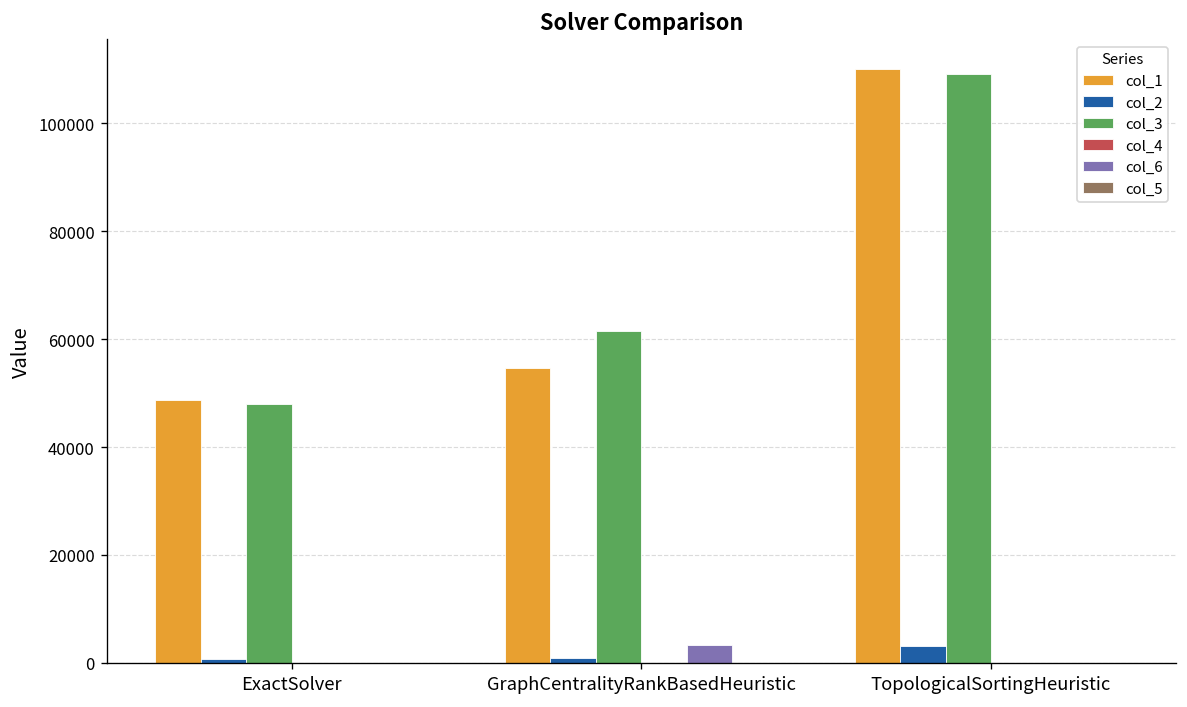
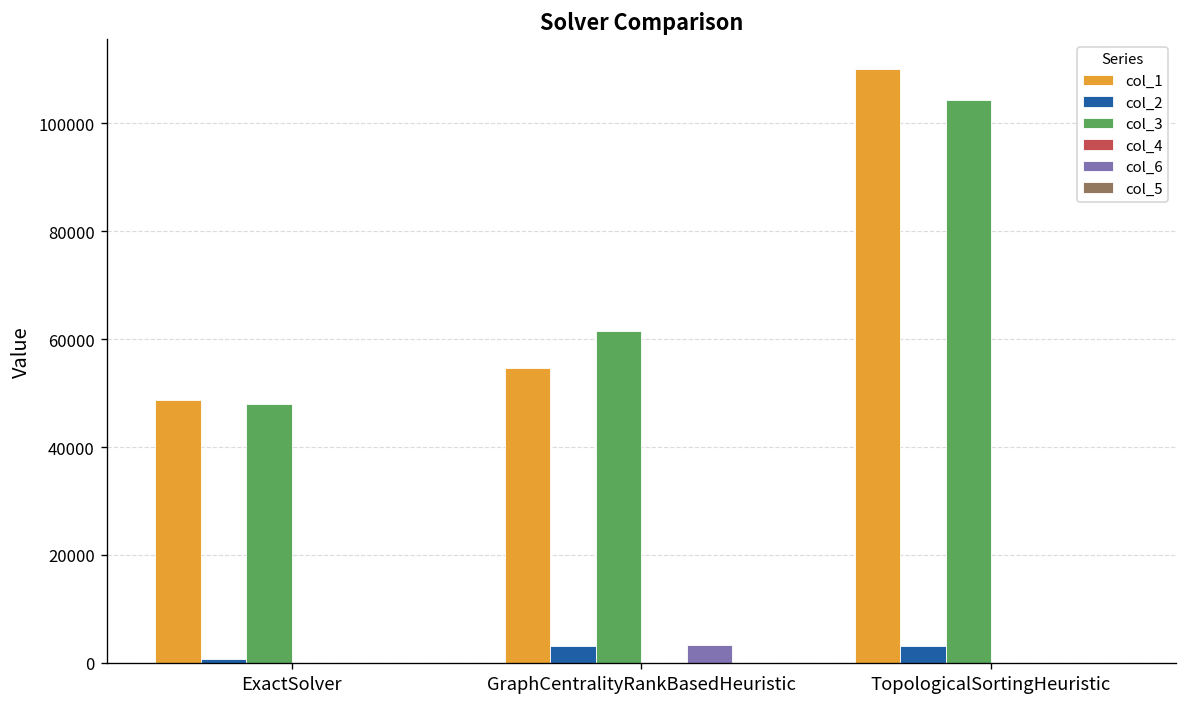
  {
    "col_1": {
      "ExactSolver": 49000,
      "GraphCentralityRankBasedHeuristic": 55000,
      "TopologicalSortingHeuristic": 110000
    },
    "col_2": {
      "ExactSolver": 1000,
-     "GraphCentralityRankBasedHeuristic": 1000,
+     "GraphCentralityRankBasedHeuristic": 3000,
      "TopologicalSortingHeuristic": 3000
    },
    "col_3": {
      "ExactSolver": 48000,
      "GraphCentralityRankBasedHeuristic": 61000,
-     "TopologicalSortingHeuristic": 109000
+     "TopologicalSortingHeuristic": 104000
    },
    "col_6": {
      "GraphCentralityRankBasedHeuristic": 3000
    },
    "col_5": {
      "ExactSolver": 0,
      "GraphCentralityRankBasedHeuristic": 0,
      "TopologicalSortingHeuristic": 0
    }
  }
